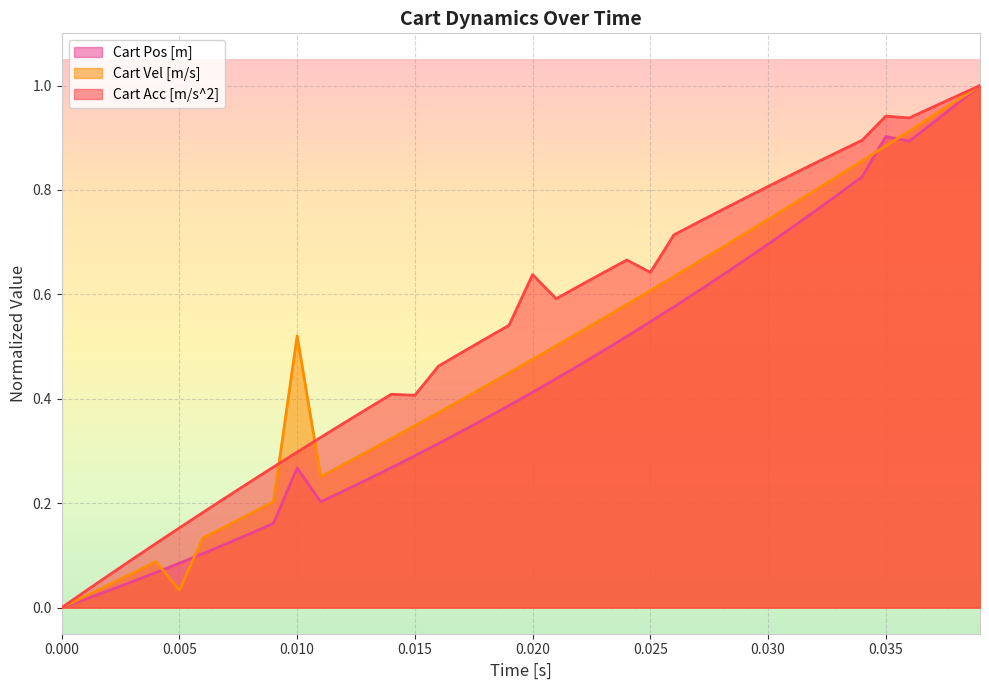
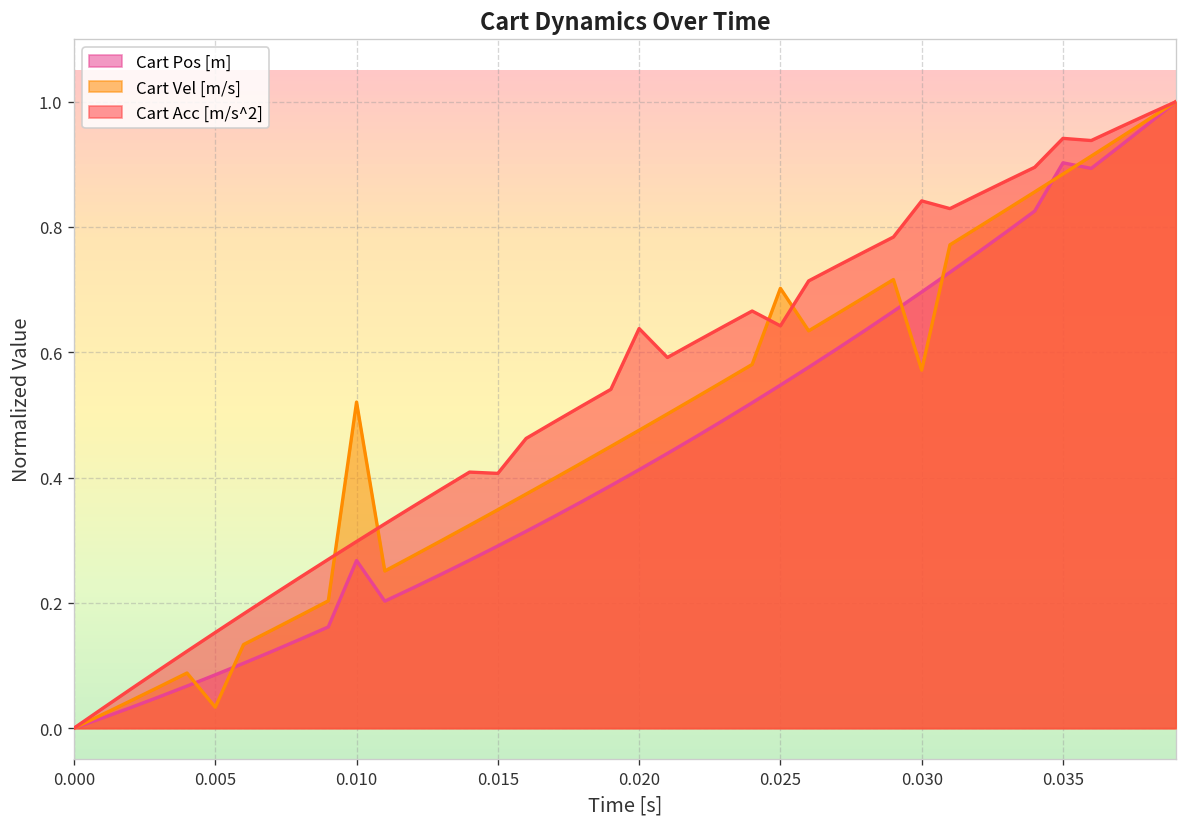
  {
    "Cart Pos [m]": {
      "0.005": 0.09,
      "0.010": 0.27,
      "0.015": 0.29,
      "0.020": 0.41,
      "0.025": 0.55,
      "0.030": 0.70,
      "0.035": 0.90
    },
    "Cart Vel [m/s]": {
      "0.005": 0.03,
      "0.010": 0.52,
      "0.015": 0.35,
      "0.020": 0.48,
-     "0.025": 0.61,
-     "0.030": 0.74,
+     "0.025": 0.70,
+     "0.030": 0.57,
      "0.035": 0.88
    },
    "Cart Acc [m/s^2]": {
      "0.005": 0.15,
      "0.010": 0.30,
      "0.015": 0.41,
      "0.020": 0.64,
      "0.025": 0.64,
-     "0.030": 0.81,
+     "0.030": 0.84,
      "0.035": 0.94
    }
  }
